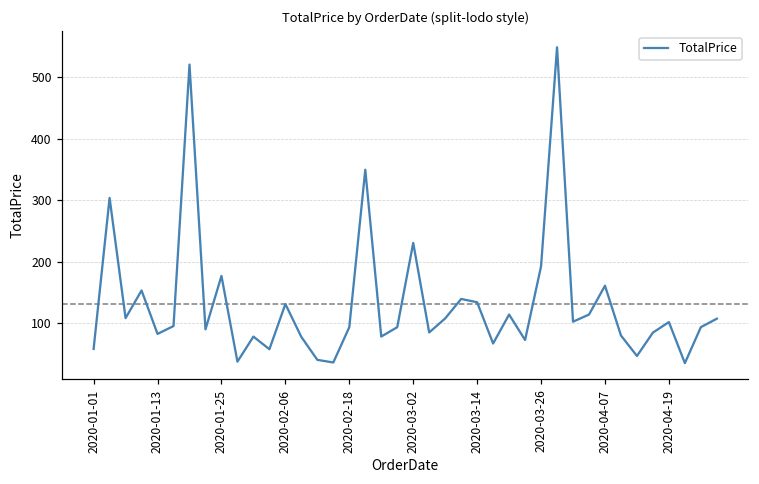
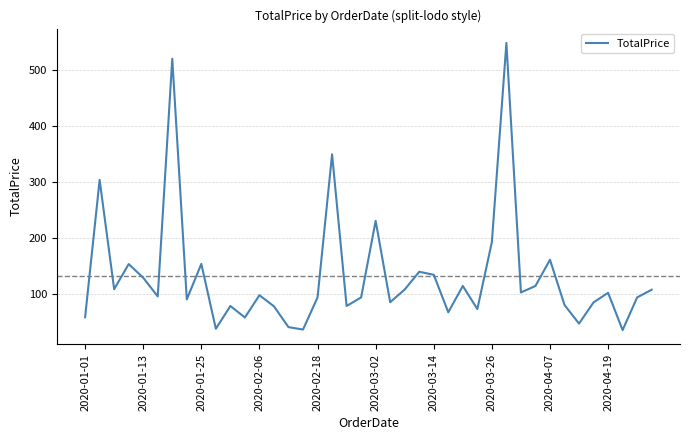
  {
    "2020-01-01": 60,
-   "2020-01-13": 80,
-   "2020-01-25": 180,
-   "2020-02-06": 130,
+   "2020-01-13": 130,
+   "2020-01-25": 150,
+   "2020-02-06": 100,
    "2020-02-18": 90,
    "2020-03-02": 230,
    "2020-03-14": 130,
    "2020-03-26": 190,
    "2020-04-07": 160,
    "2020-04-19": 100
  }
